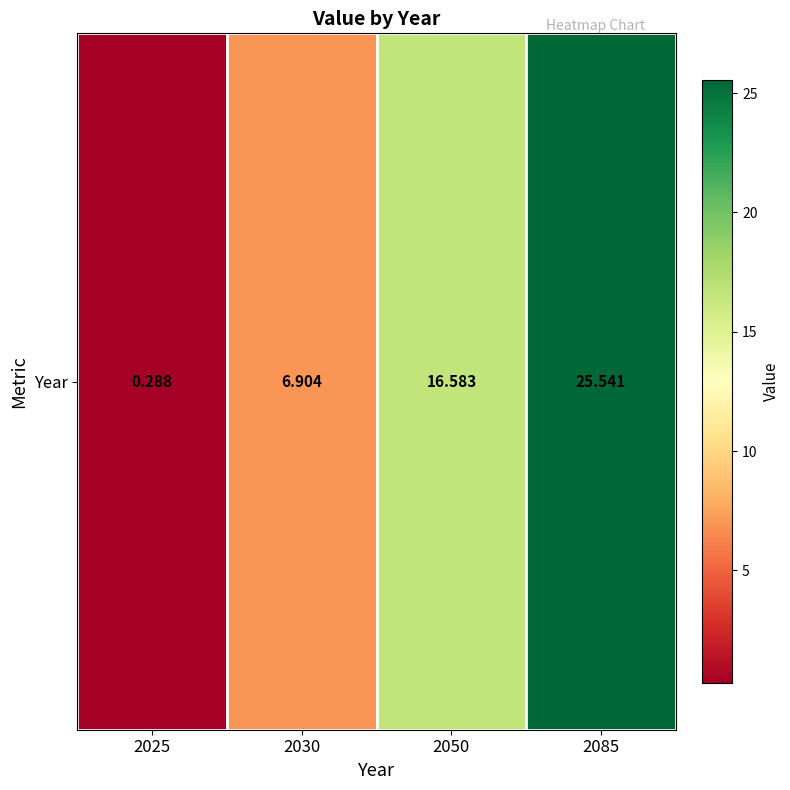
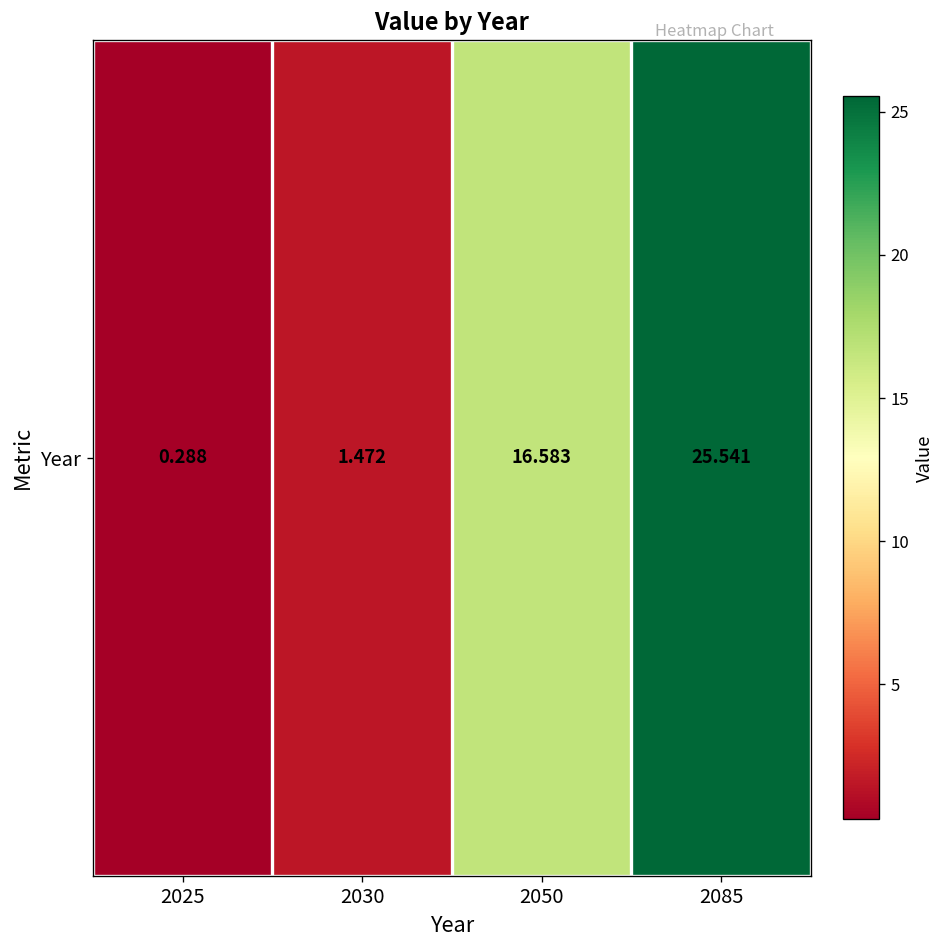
  {
    "Year": {
      "2025": 0.288,
-     "2030": 6.904,
+     "2030": 1.472,
      "2050": 16.583,
      "2085": 25.541
    }
  }
